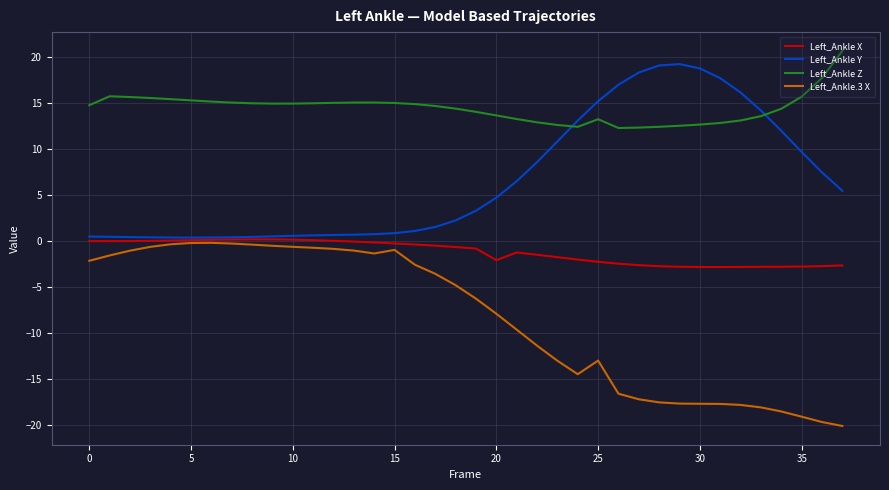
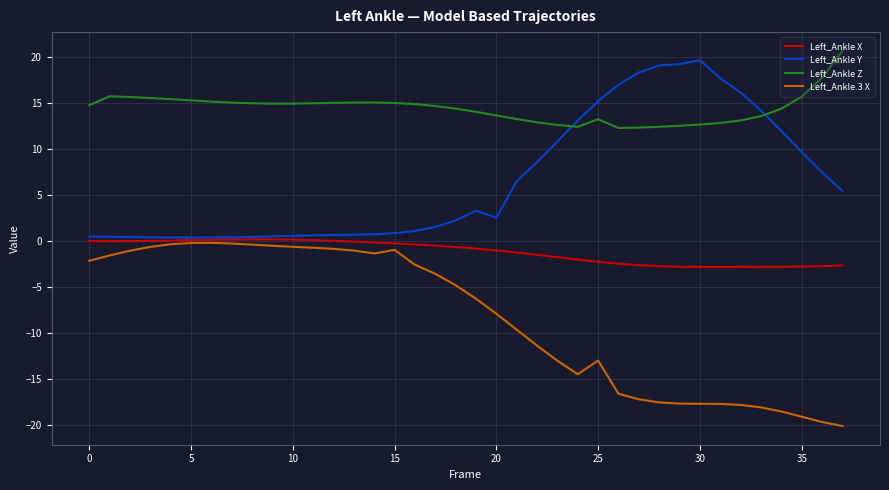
  {
    "Left_Ankle X": {
      "0": 0,
      "5": 0,
      "10": 0,
      "15": 0,
-     "20": -2,
+     "20": -1,
      "25": -2,
      "30": -3,
      "35": -3
    },
    "Left_Ankle Y": {
      "0": 1,
      "5": 0,
      "10": 1,
      "15": 1,
-     "20": 5,
+     "20": 3,
      "25": 15,
-     "30": 19,
+     "30": 20,
      "35": 10
    },
    "Left_Ankle Z": {
      "0": 15,
      "5": 15,
      "10": 15,
      "15": 15,
      "20": 14,
      "25": 13,
      "30": 13
    },
    "Left_Ankle.3 X": {
      "0": -2,
      "5": 0,
      "10": -1,
      "15": -1,
      "20": -8,
      "25": -13,
      "30": -18,
      "35": -19
    }
  }
